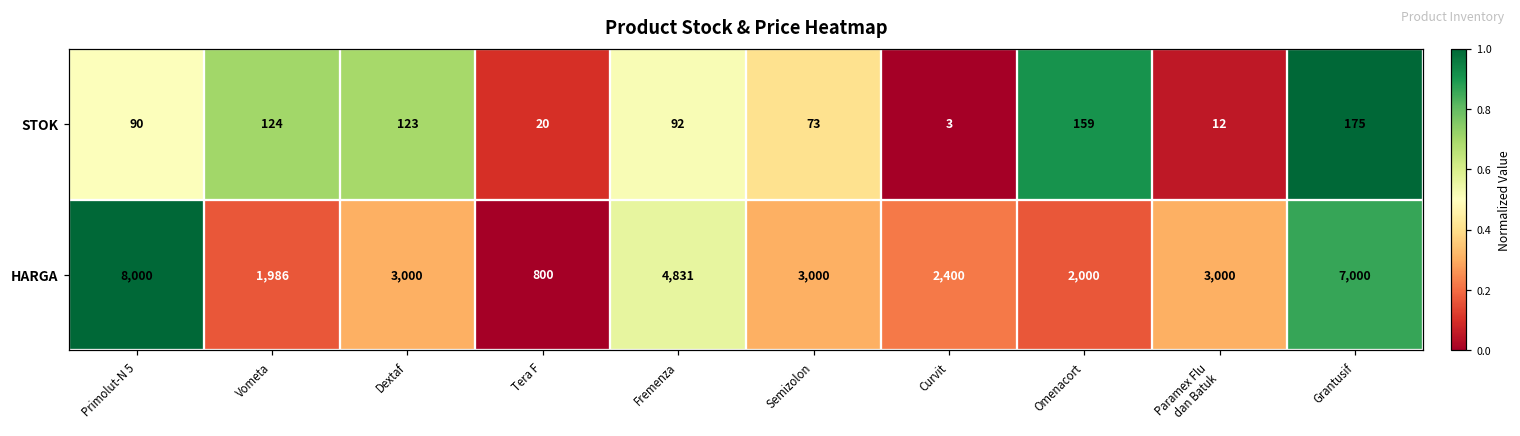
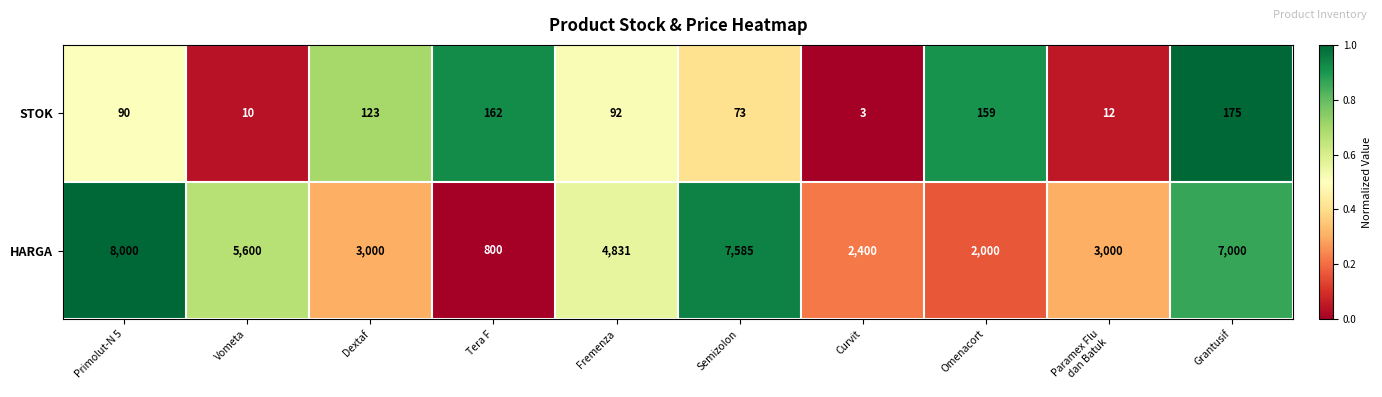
  {
    "STOK": {
      "Primolut-N 5": "90",
-     "Vometa": "124",
+     "Vometa": "10",
      "Dextaf": "123",
-     "Tera F": "20",
+     "Tera F": "162",
      "Fremenza": "92",
      "Semizolon": "73",
      "Curvit": "3",
      "Omenacort": "159",
      "Paramex Flu dan Batuk": "12",
      "Grantusif": "175"
    },
    "HARGA": {
      "Primolut-N 5": "8,000",
-     "Vometa": "1,986",
+     "Vometa": "5,600",
      "Dextaf": "3,000",
      "Tera F": "800",
      "Fremenza": "4,831",
-     "Semizolon": "3,000",
+     "Semizolon": "7,585",
      "Curvit": "2,400",
      "Omenacort": "2,000",
      "Paramex Flu dan Batuk": "3,000",
      "Grantusif": "7,000"
    }
  }
